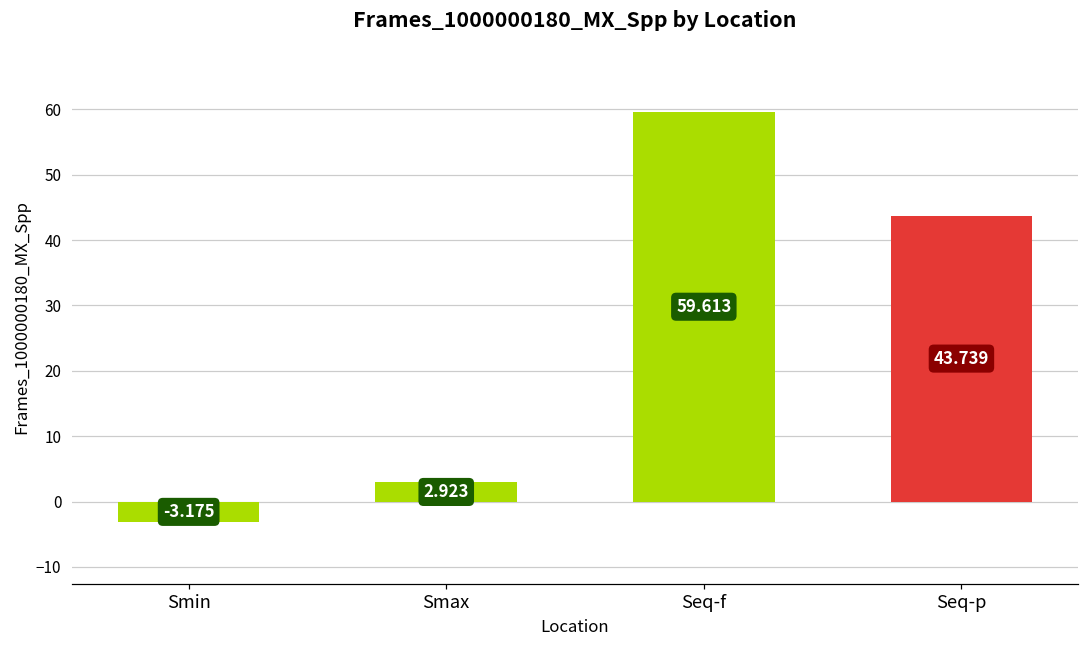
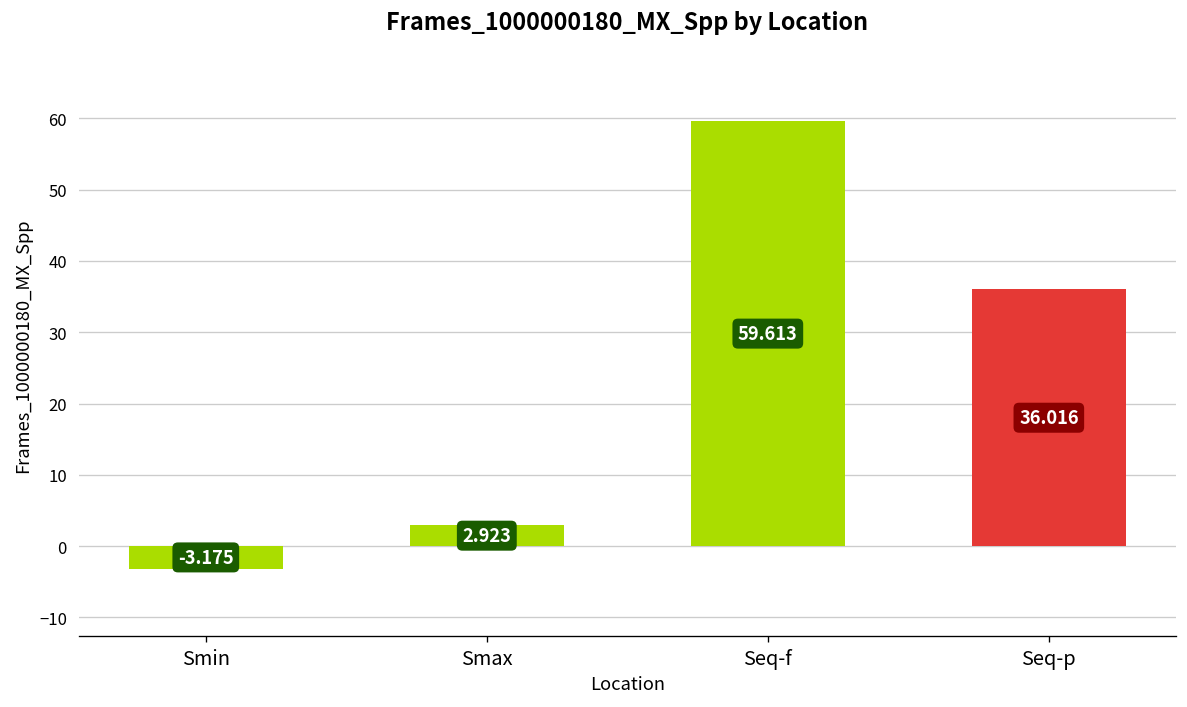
  {
-   "Seq-p": 43.739
+   "Seq-p": 36.016
  }
